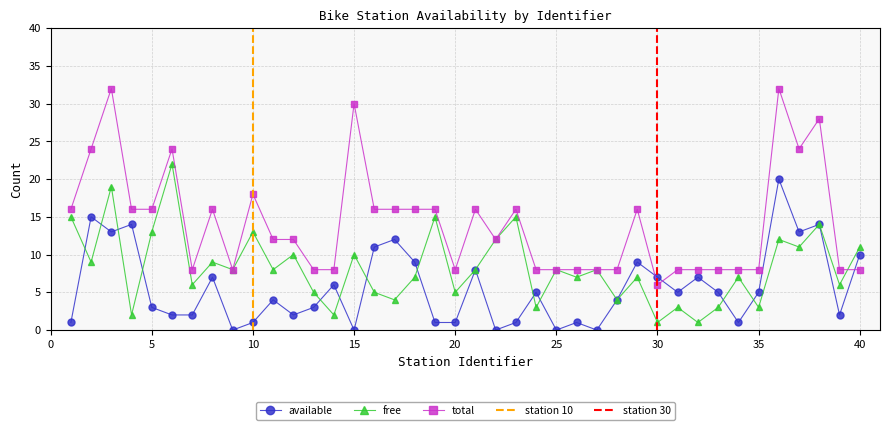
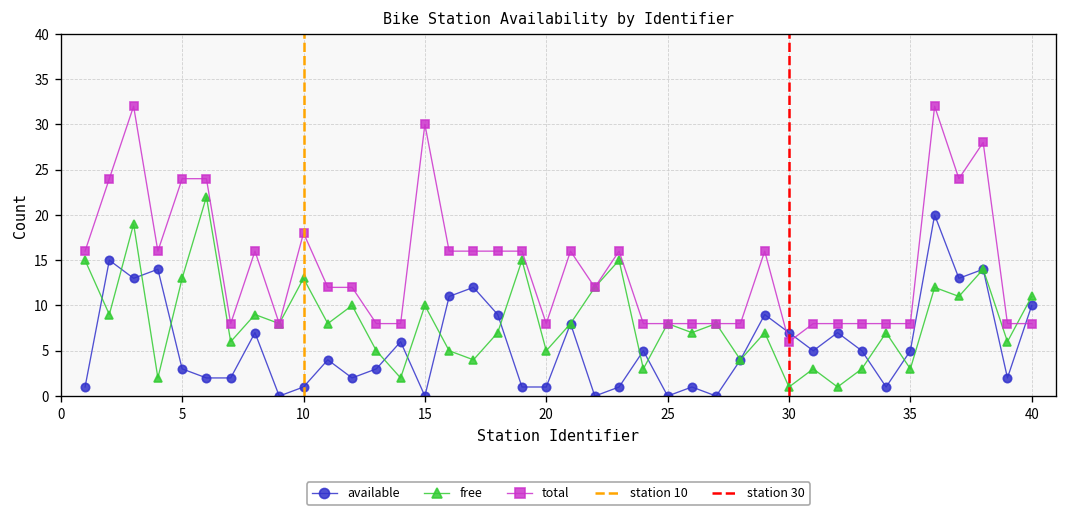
  {
    "available": {
      "5": 3,
      "10": 1,
      "15": 0,
      "20": 1,
      "25": 0,
      "30": 7,
      "35": 5,
      "40": 10
    },
    "free": {
      "5": 13,
      "10": 13,
      "15": 10,
      "20": 5,
      "30": 1,
      "35": 3,
      "40": 11
    },
    "total": {
-     "5": 16,
+     "5": 24,
      "10": 18,
      "15": 30,
      "20": 8,
      "30": 6,
      "35": 8,
      "40": 8
    }
  }
